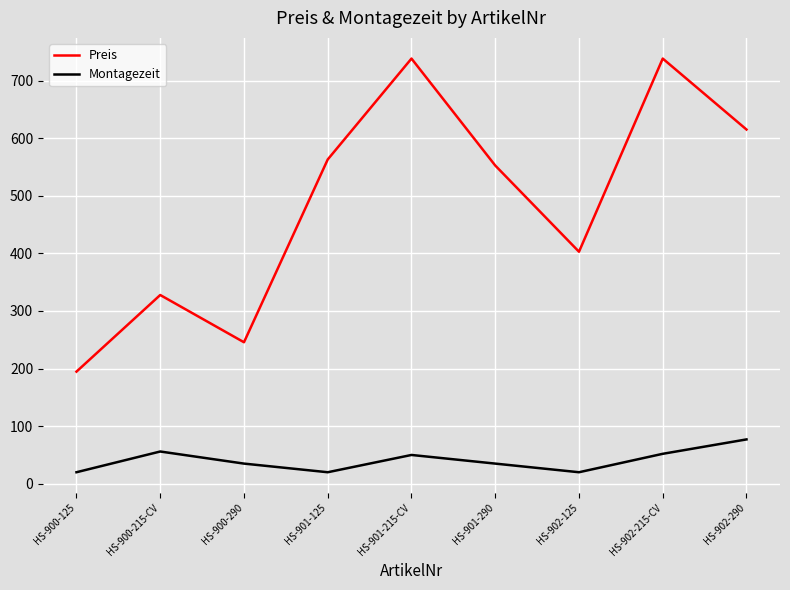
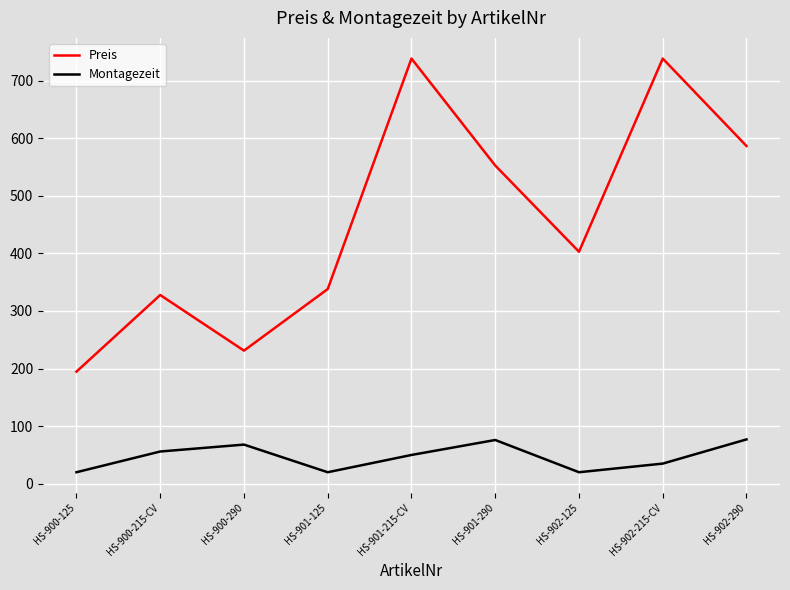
  {
    "Preis": {
      "HS-900-125": 190,
      "HS-900-215-CV": 330,
-     "HS-900-290": 250,
-     "HS-901-125": 560,
+     "HS-900-290": 230,
+     "HS-901-125": 340,
      "HS-901-215-CV": 740,
      "HS-901-290": 550,
      "HS-902-125": 400,
      "HS-902-215-CV": 740,
-     "HS-902-290": 620
+     "HS-902-290": 590
    },
    "Montagezeit": {
      "HS-900-125": 20,
      "HS-900-215-CV": 60,
-     "HS-900-290": 40,
+     "HS-900-290": 70,
      "HS-901-125": 20,
      "HS-901-215-CV": 50,
-     "HS-901-290": 40,
+     "HS-901-290": 80,
      "HS-902-125": 20,
-     "HS-902-215-CV": 50,
+     "HS-902-215-CV": 40,
      "HS-902-290": 80
    }
  }
